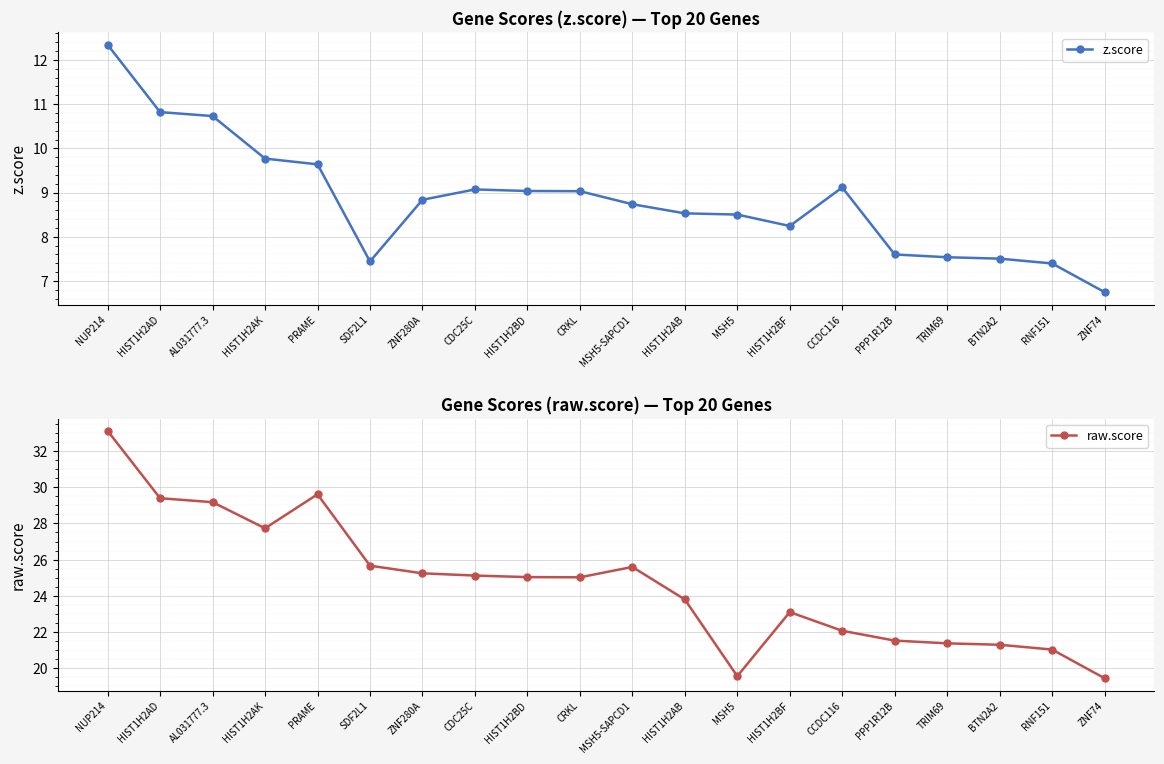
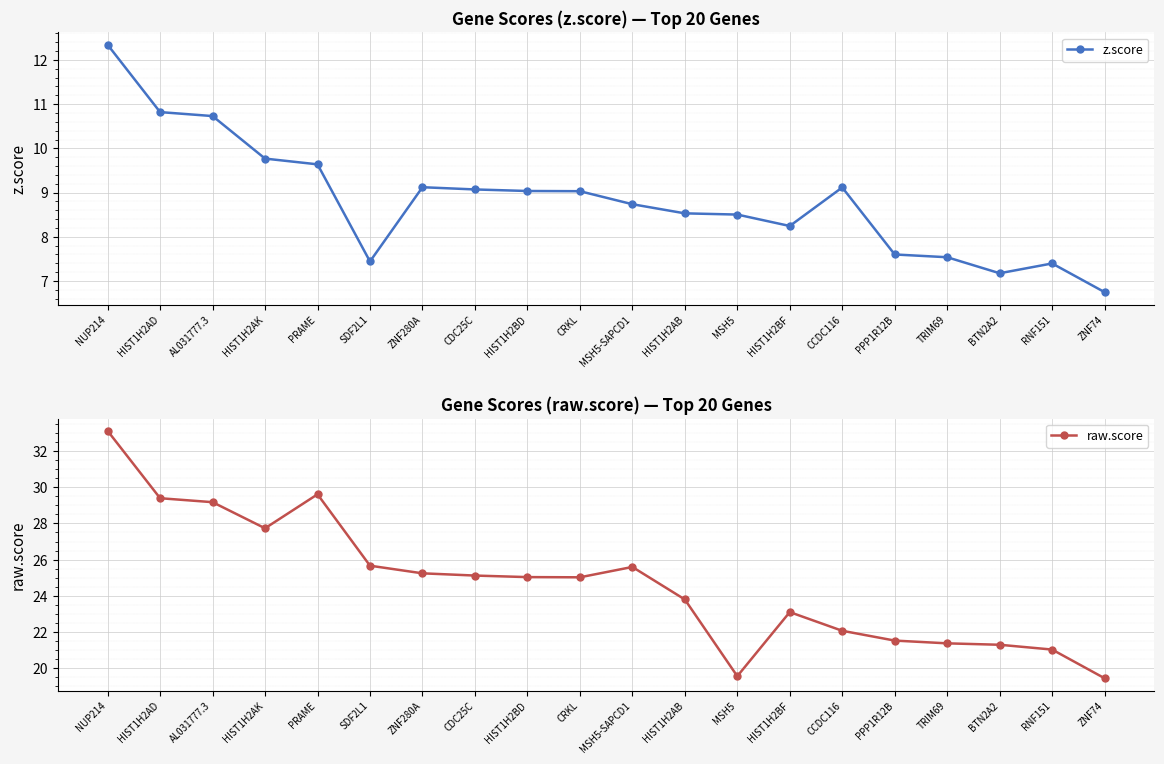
  {
    "Gene Scores (z.score) — Top 20 Genes": {
      "NUP214": 12.3,
      "HIST1H2AD": 10.8,
      "AL031777.3": 10.7,
      "HIST1H2AK": 9.8,
      "PRAME": 9.6,
      "SDF2L1": 7.4,
-     "ZNF280A": 8.8,
+     "ZNF280A": 9.1,
      "CDC25C": 9.1,
      "HIST1H2BD": 9.0,
      "CRKL": 9.0,
      "MSH5-SAPCD1": 8.7,
      "HIST1H2AB": 8.5,
      "MSH5": 8.5,
      "HIST1H2BF": 8.2,
      "CCDC116": 9.1,
      "PPP1R12B": 7.6,
      "TRIM69": 7.5,
-     "BTN2A2": 7.5,
+     "BTN2A2": 7.2,
      "RNF151": 7.4,
      "ZNF74": 6.7
    },
    "Gene Scores (raw.score) — Top 20 Genes": {
      "NUP214": 33.1,
      "HIST1H2AD": 29.4,
      "AL031777.3": 29.2,
      "HIST1H2AK": 27.7,
      "PRAME": 29.6,
      "SDF2L1": 25.7,
      "ZNF280A": 25.2,
      "CDC25C": 25.1,
      "HIST1H2BD": 25.0,
      "CRKL": 25.0,
      "MSH5-SAPCD1": 25.6,
      "HIST1H2AB": 23.8,
      "MSH5": 19.6,
      "HIST1H2BF": 23.1,
      "CCDC116": 22.1,
      "PPP1R12B": 21.5,
      "TRIM69": 21.4,
      "BTN2A2": 21.3,
      "RNF151": 21.0,
      "ZNF74": 19.5
    }
  }
